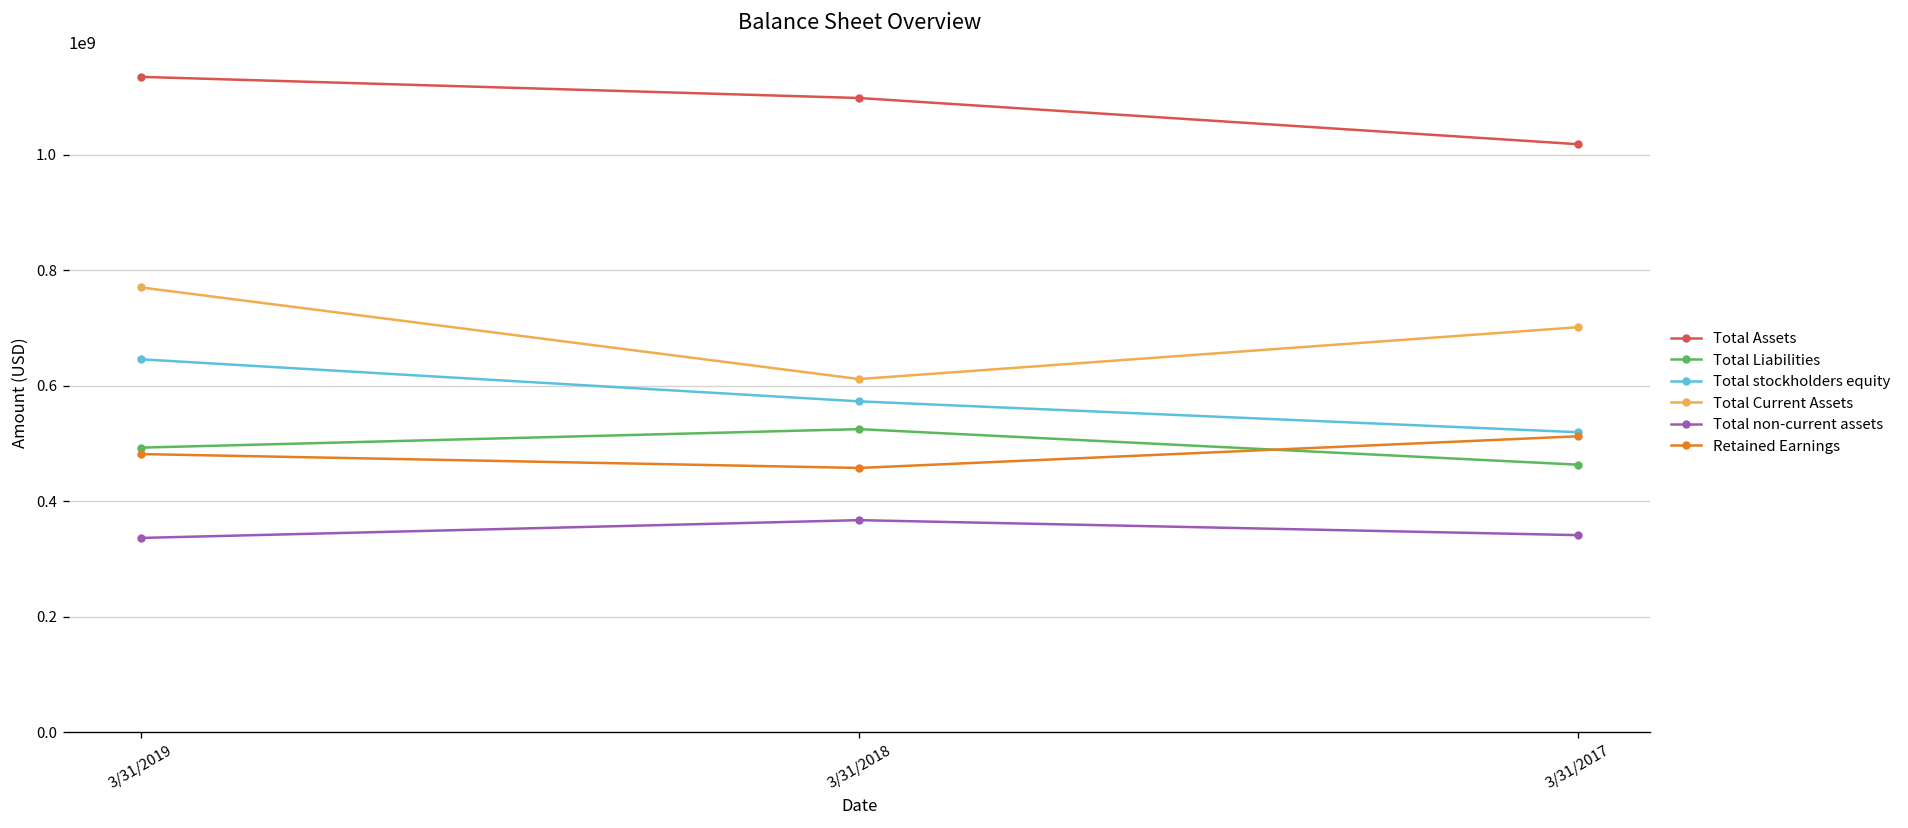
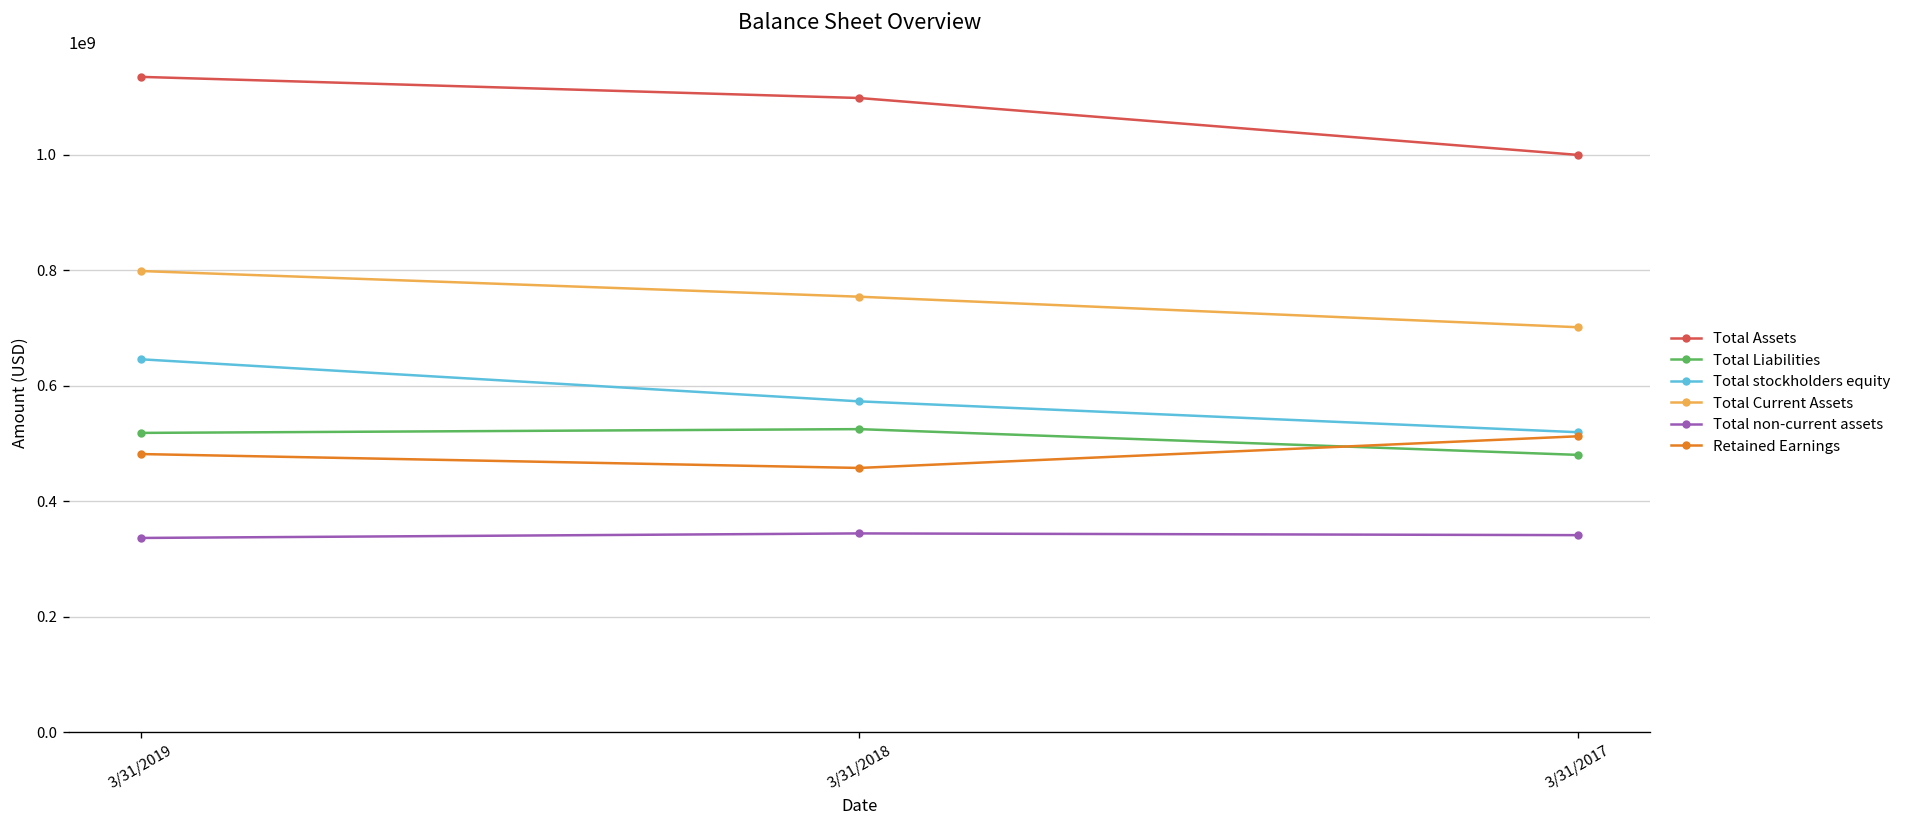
  {
    "Total Assets": {
      "3/31/2019": 1130000000,
      "3/31/2018": 1100000000,
-     "3/31/2017": 1020000000
+     "3/31/2017": 1000000000
    },
    "Total Liabilities": {
-     "3/31/2019": 490000000,
+     "3/31/2019": 520000000,
      "3/31/2018": 520000000,
-     "3/31/2017": 460000000
+     "3/31/2017": 480000000
    },
    "Total stockholders equity": {
      "3/31/2019": 650000000,
      "3/31/2018": 570000000,
      "3/31/2017": 520000000
    },
    "Total Current Assets": {
-     "3/31/2019": 770000000,
-     "3/31/2018": 610000000,
+     "3/31/2019": 800000000,
+     "3/31/2018": 750000000,
      "3/31/2017": 700000000
    },
    "Total non-current assets": {
      "3/31/2019": 340000000,
-     "3/31/2018": 370000000,
+     "3/31/2018": 340000000,
      "3/31/2017": 340000000
    },
    "Retained Earnings": {
      "3/31/2019": 480000000,
      "3/31/2018": 460000000,
      "3/31/2017": 510000000
    }
  }
